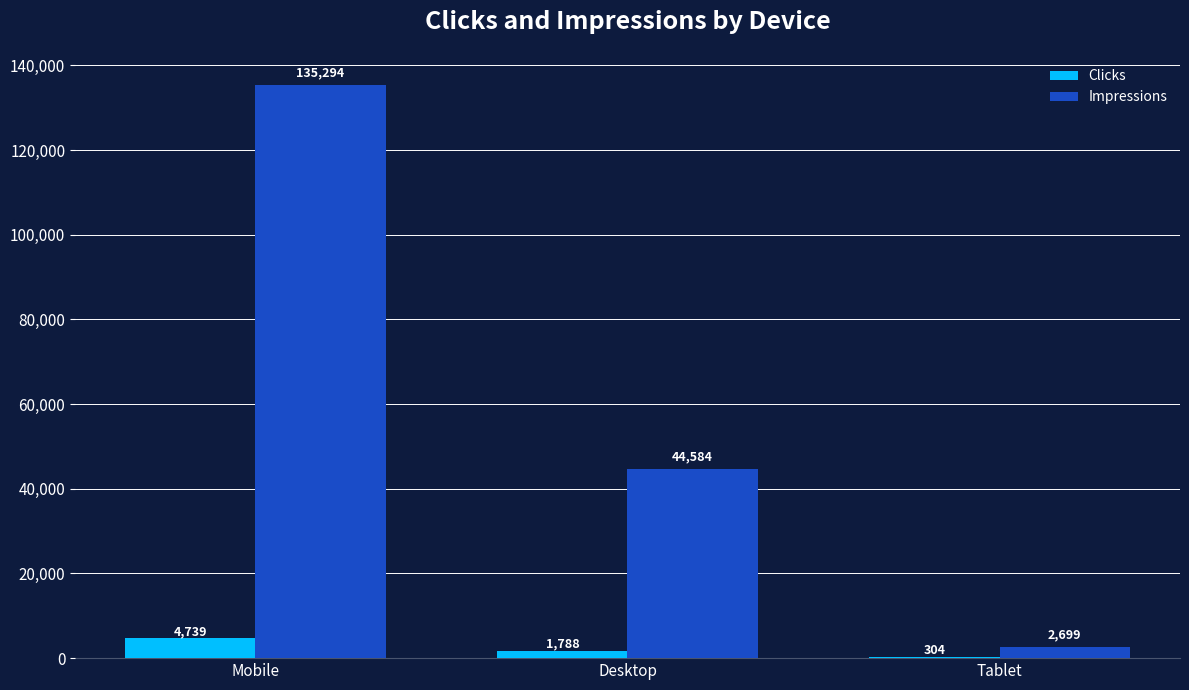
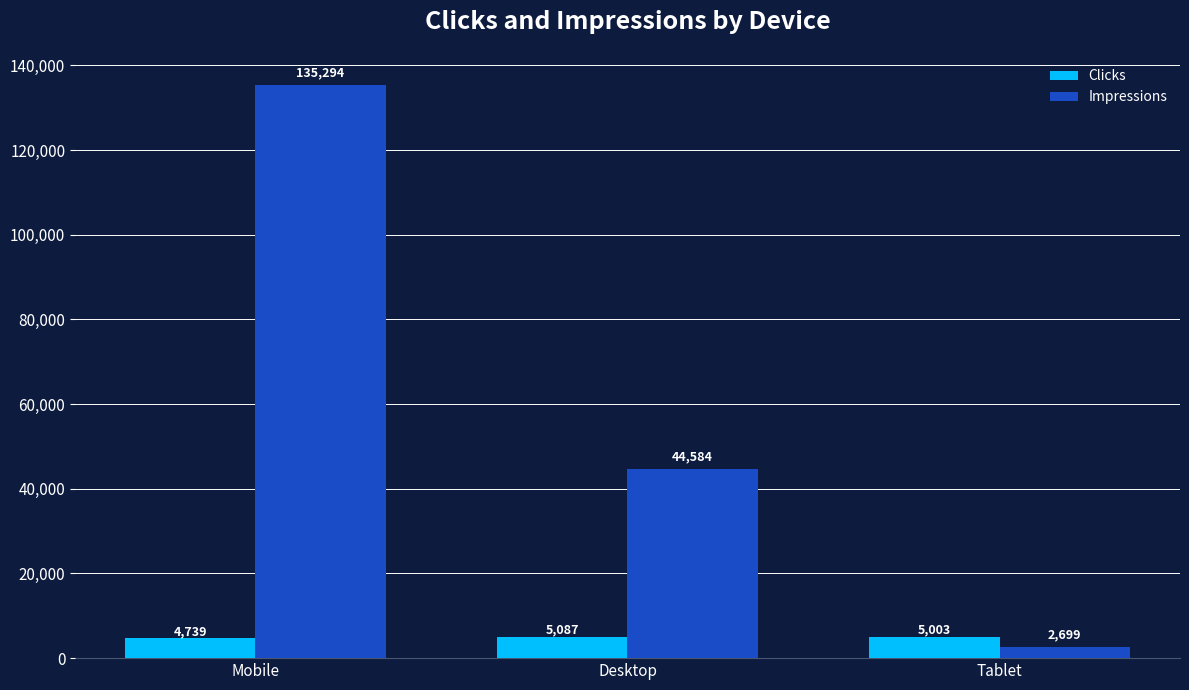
  {
    "Clicks": {
      "Mobile": "4,739",
-     "Desktop": "1,788",
-     "Tablet": "304"
+     "Desktop": "5,087",
+     "Tablet": "5,003"
    },
    "Impressions": {
      "Mobile": "135,294",
      "Desktop": "44,584"
    }
  }
